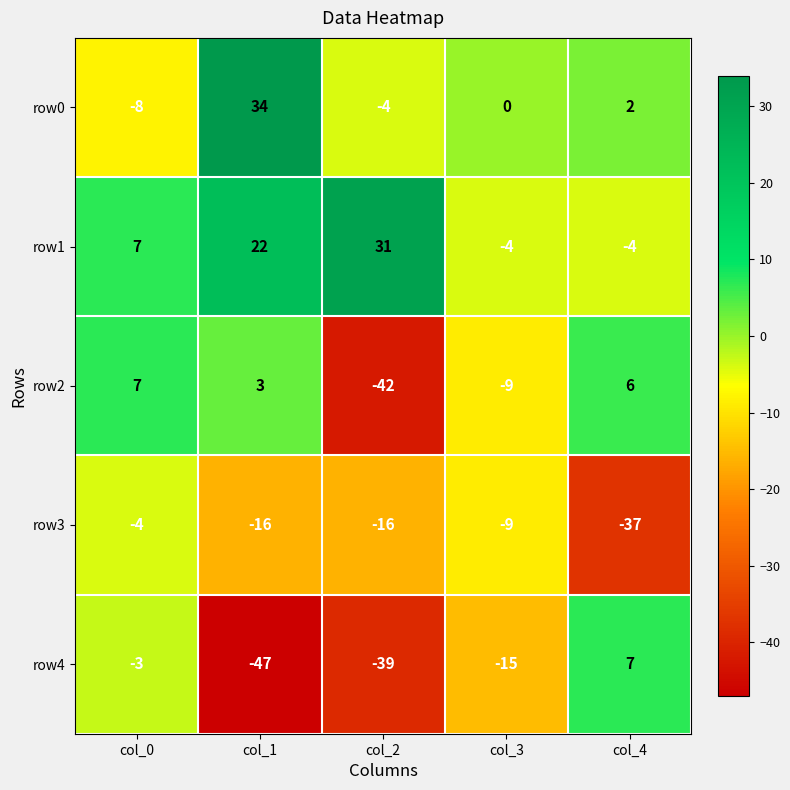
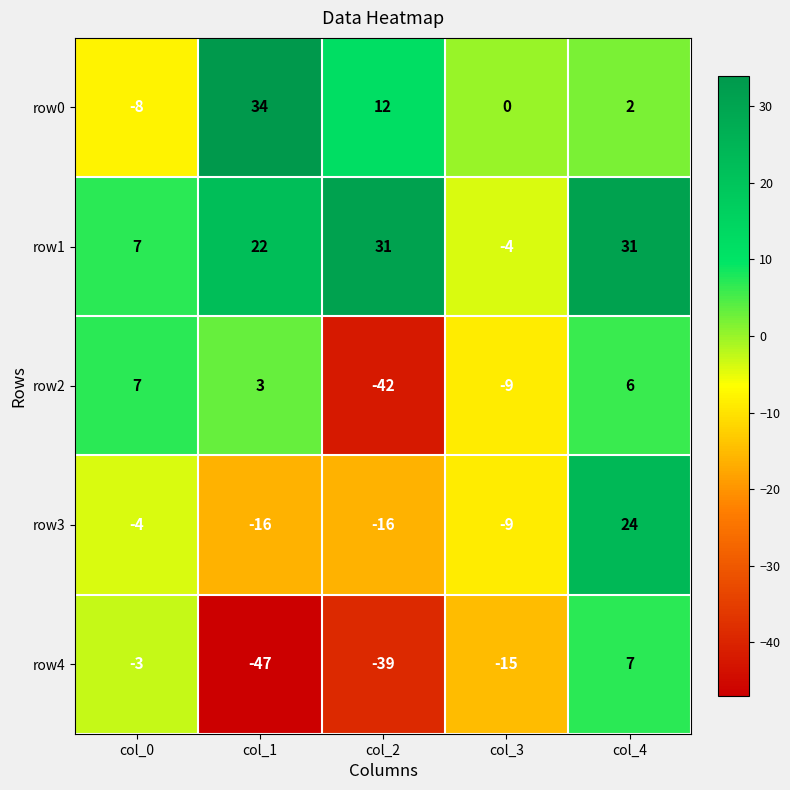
  {
    "row0": {
      "col_0": -8,
      "col_1": 34,
-     "col_2": -4,
+     "col_2": 12,
      "col_3": 0,
      "col_4": 2
    },
    "row1": {
      "col_0": 7,
      "col_1": 22,
      "col_2": 31,
      "col_3": -4,
-     "col_4": -4
+     "col_4": 31
    },
    "row2": {
      "col_0": 7,
      "col_1": 3,
      "col_2": -42,
      "col_3": -9,
      "col_4": 6
    },
    "row3": {
      "col_0": -4,
      "col_1": -16,
      "col_2": -16,
      "col_3": -9,
-     "col_4": -37
+     "col_4": 24
    },
    "row4": {
      "col_0": -3,
      "col_1": -47,
      "col_2": -39,
      "col_3": -15,
      "col_4": 7
    }
  }
